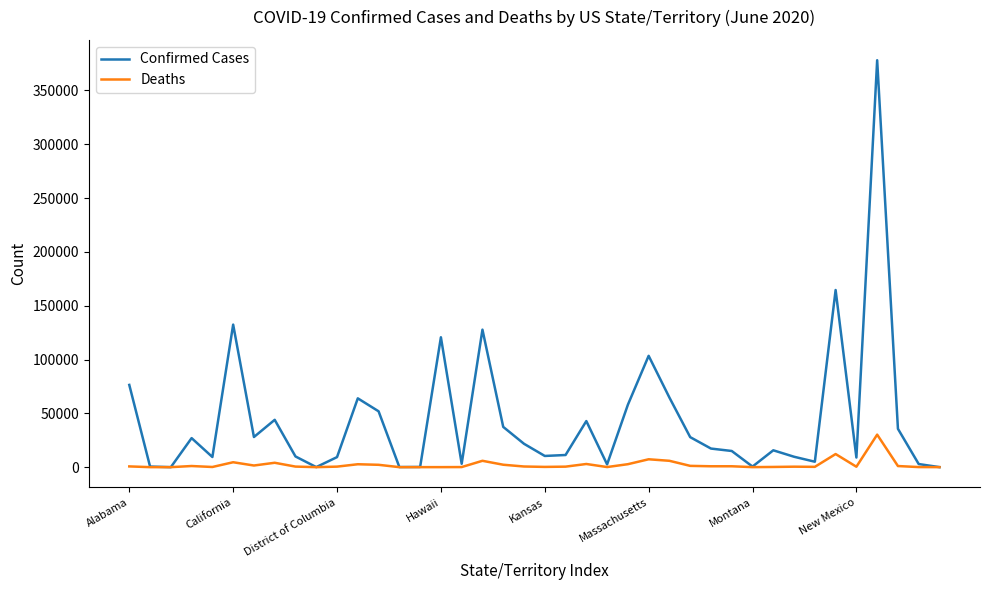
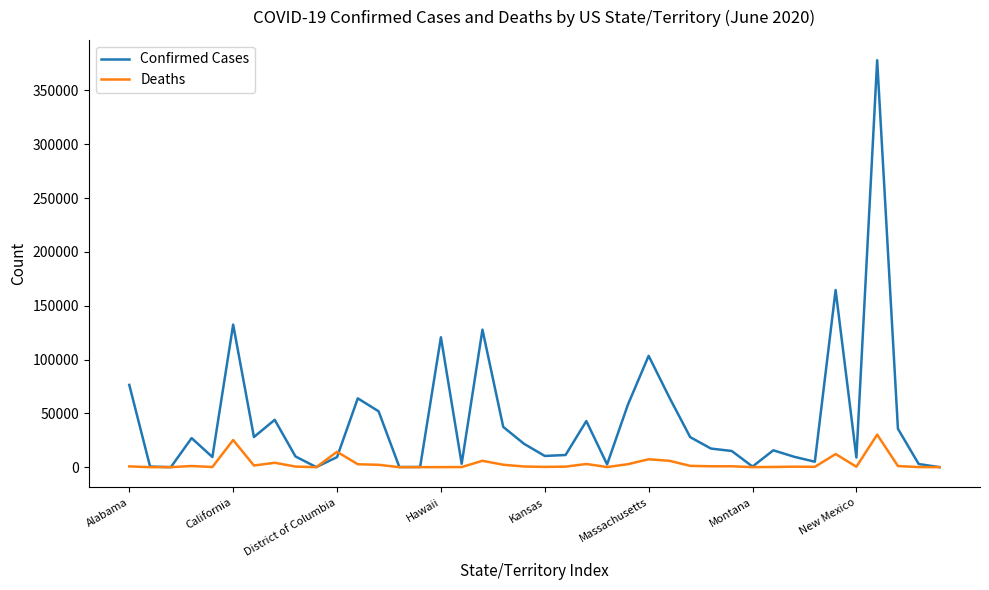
  {
    "Confirmed Cases": {
      "Alabama": 76000,
      "California": 132000,
      "District of Columbia": 9000,
      "Hawaii": 121000,
      "Kansas": 10000,
      "Massachusetts": 103000,
      "New Mexico": 9000
    },
    "Deaths": {
      "Alabama": 1000,
-     "California": 5000,
-     "District of Columbia": 0,
+     "California": 25000,
+     "District of Columbia": 14000,
      "Hawaii": 0,
      "Kansas": 0,
      "Massachusetts": 7000,
      "New Mexico": 0
    }
  }
